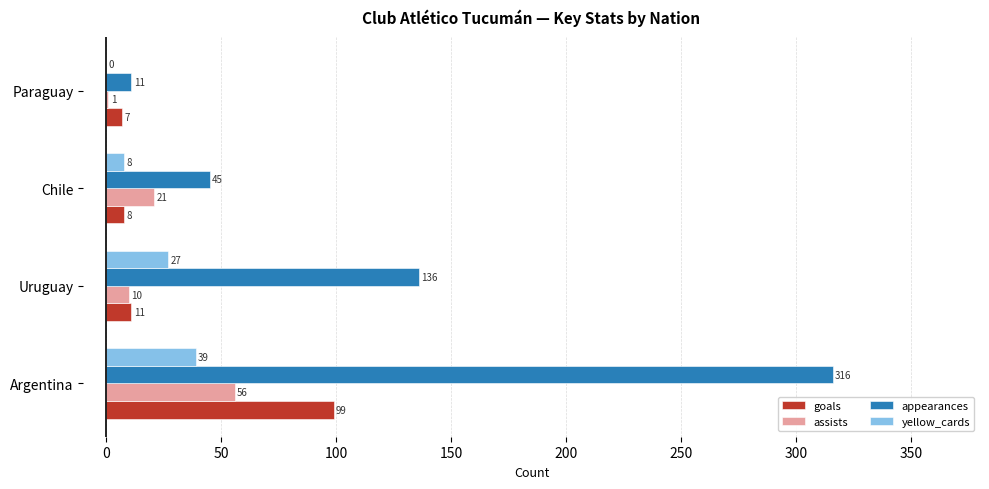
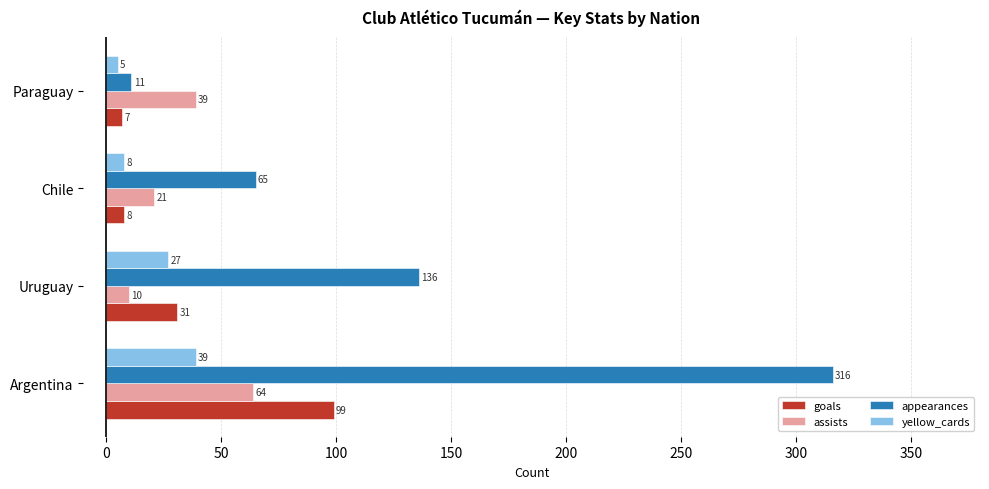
  {
    "goals": {
      "Paraguay": 7,
      "Chile": 8,
-     "Uruguay": 11,
+     "Uruguay": 31,
      "Argentina": 99
    },
    "assists": {
-     "Paraguay": 1,
+     "Paraguay": 39,
      "Chile": 21,
      "Uruguay": 10,
-     "Argentina": 56
+     "Argentina": 64
    },
    "appearances": {
      "Paraguay": 11,
-     "Chile": 45,
+     "Chile": 65,
      "Uruguay": 136,
      "Argentina": 316
    },
    "yellow_cards": {
-     "Paraguay": 0,
+     "Paraguay": 5,
      "Chile": 8,
      "Uruguay": 27,
      "Argentina": 39
    }
  }
